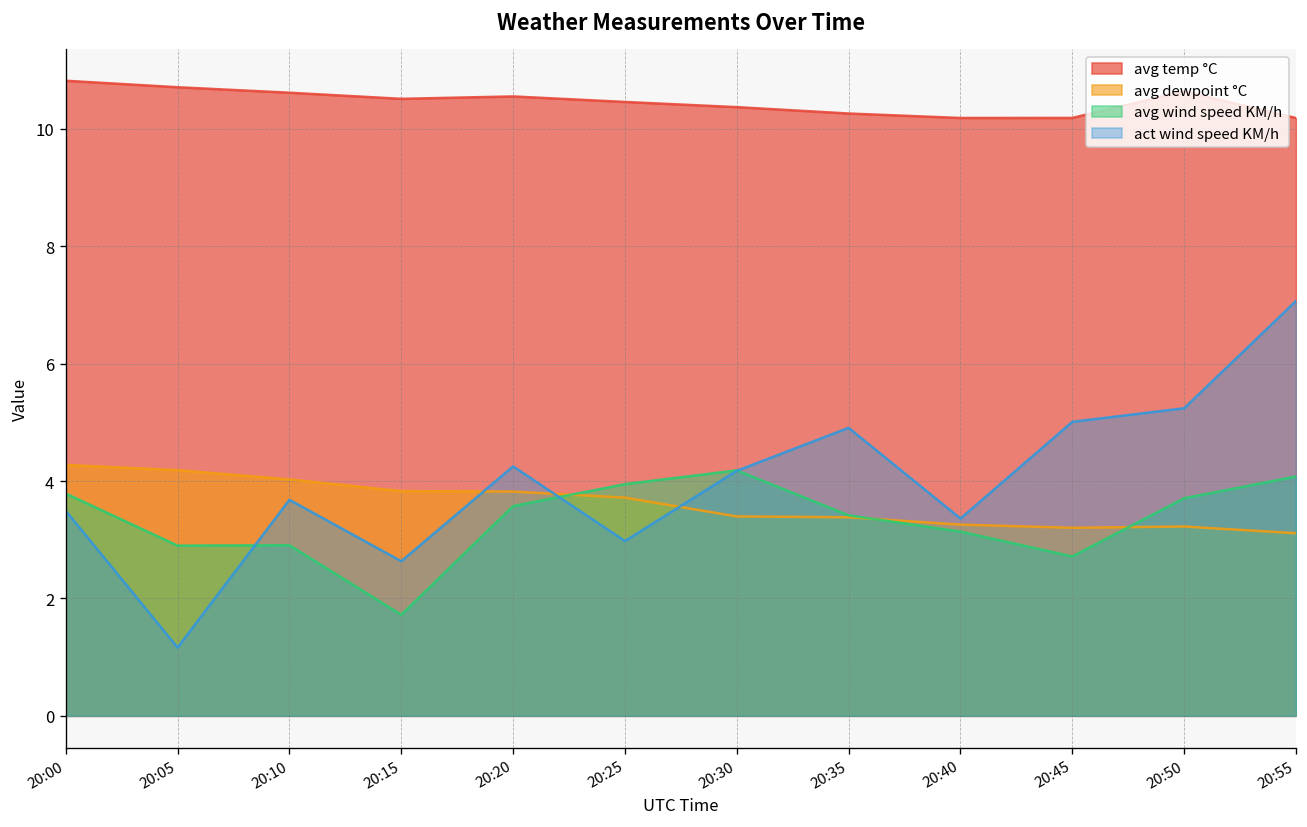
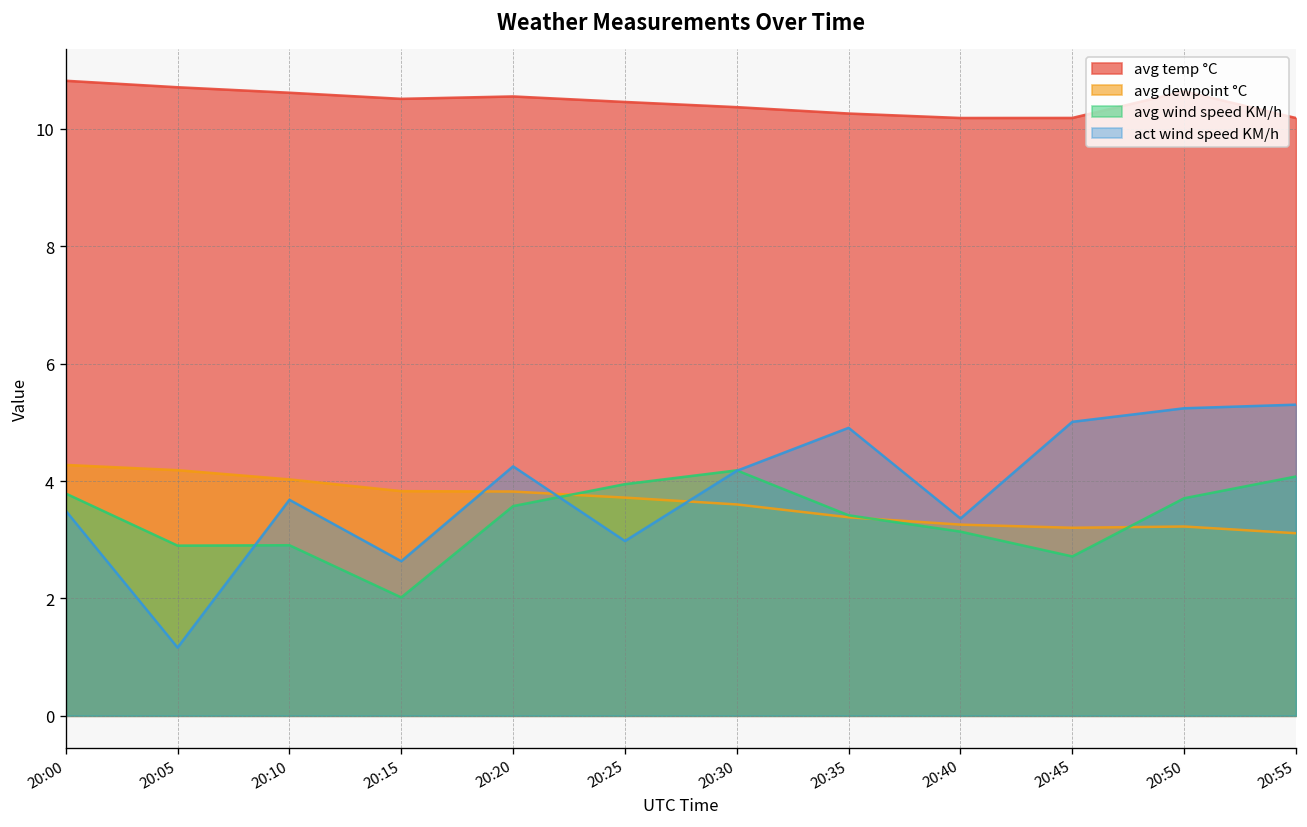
  {
    "avg temp °C": {
      "20:00": 10.8,
      "20:05": 10.7,
      "20:10": 10.6,
      "20:15": 10.5,
      "20:20": 10.6,
      "20:25": 10.5,
      "20:30": 10.4,
      "20:35": 10.3,
      "20:40": 10.2,
      "20:45": 10.2,
      "20:55": 10.2
    },
    "avg dewpoint °C": {
      "20:00": 4.3,
      "20:05": 4.2,
      "20:10": 4.0,
      "20:15": 3.8,
      "20:20": 3.8,
      "20:25": 3.7,
-     "20:30": 3.4,
+     "20:30": 3.6,
      "20:40": 3.3,
      "20:45": 3.2,
      "20:50": 3.2,
      "20:55": 3.1
    },
    "avg wind speed KM/h": {
      "20:00": 3.8,
      "20:05": 2.9,
      "20:10": 2.9,
-     "20:15": 1.7,
+     "20:15": 2.0,
      "20:20": 3.6,
      "20:25": 3.9,
      "20:40": 3.1,
      "20:45": 2.7,
      "20:50": 3.7,
      "20:55": 4.1
    },
    "act wind speed KM/h": {
      "20:00": 3.5,
      "20:05": 1.2,
      "20:10": 3.7,
      "20:15": 2.6,
      "20:20": 4.2,
      "20:25": 3.0,
      "20:35": 4.9,
      "20:40": 3.4,
      "20:45": 5.0,
      "20:50": 5.2,
-     "20:55": 7.1
+     "20:55": 5.3
    }
  }
